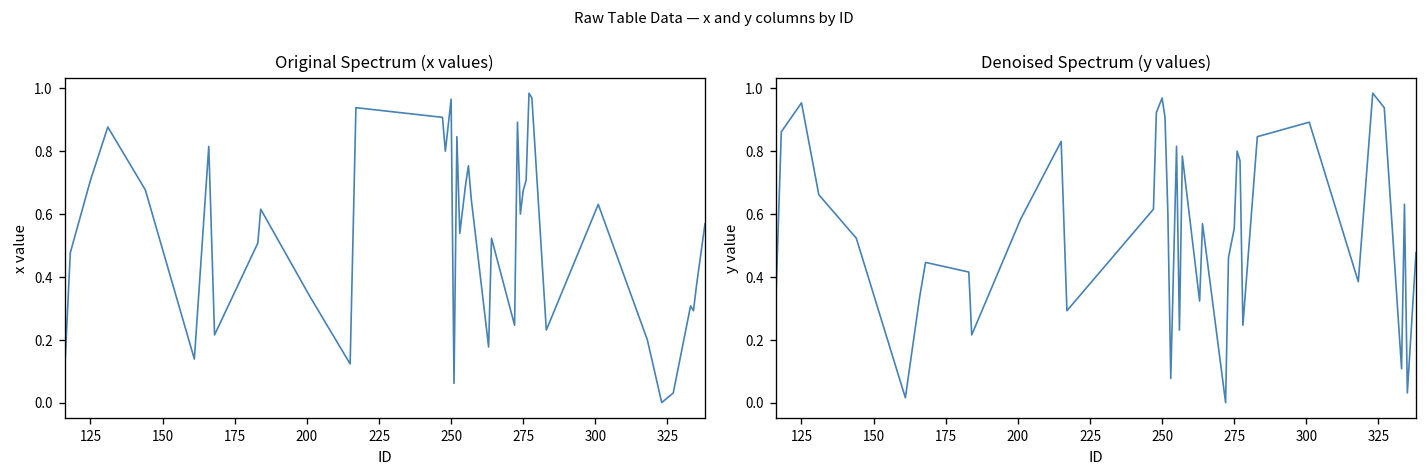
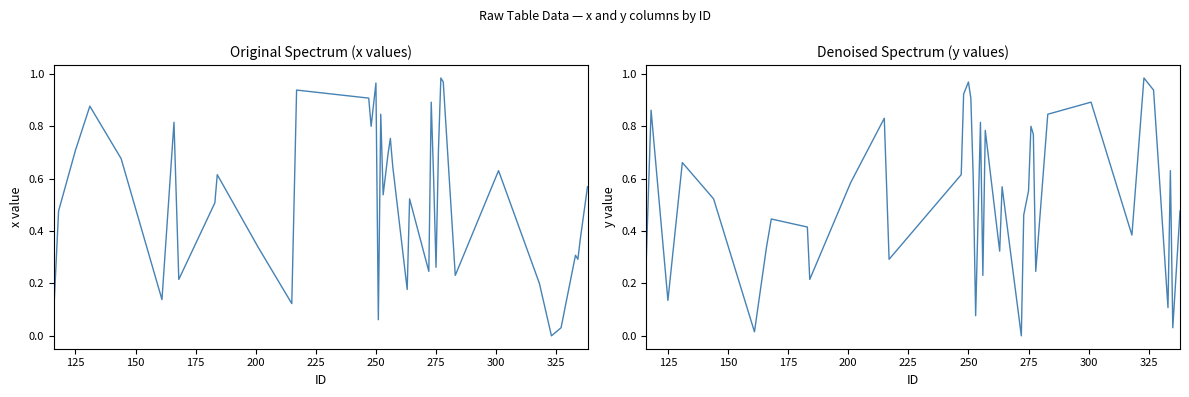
  {
    "Original Spectrum (x values)": {
      "125": 0.71,
      "250": 0.97,
-     "275": 0.68
+     "275": 0.26
    },
    "Denoised Spectrum (y values)": {
-     "125": 0.95,
+     "125": 0.14,
      "250": 0.97,
      "275": 0.55
    }
  }
